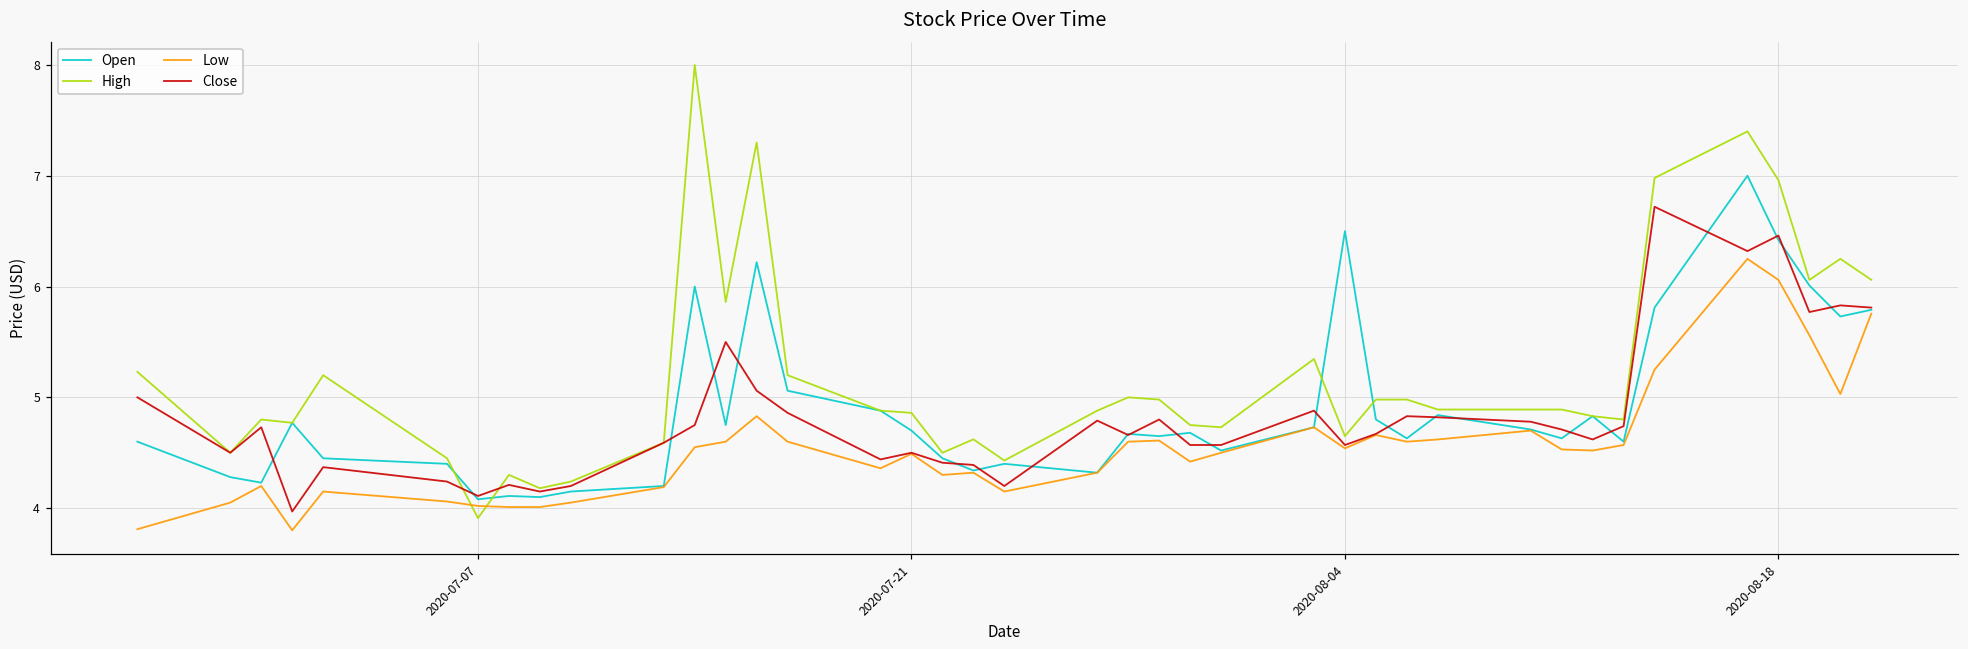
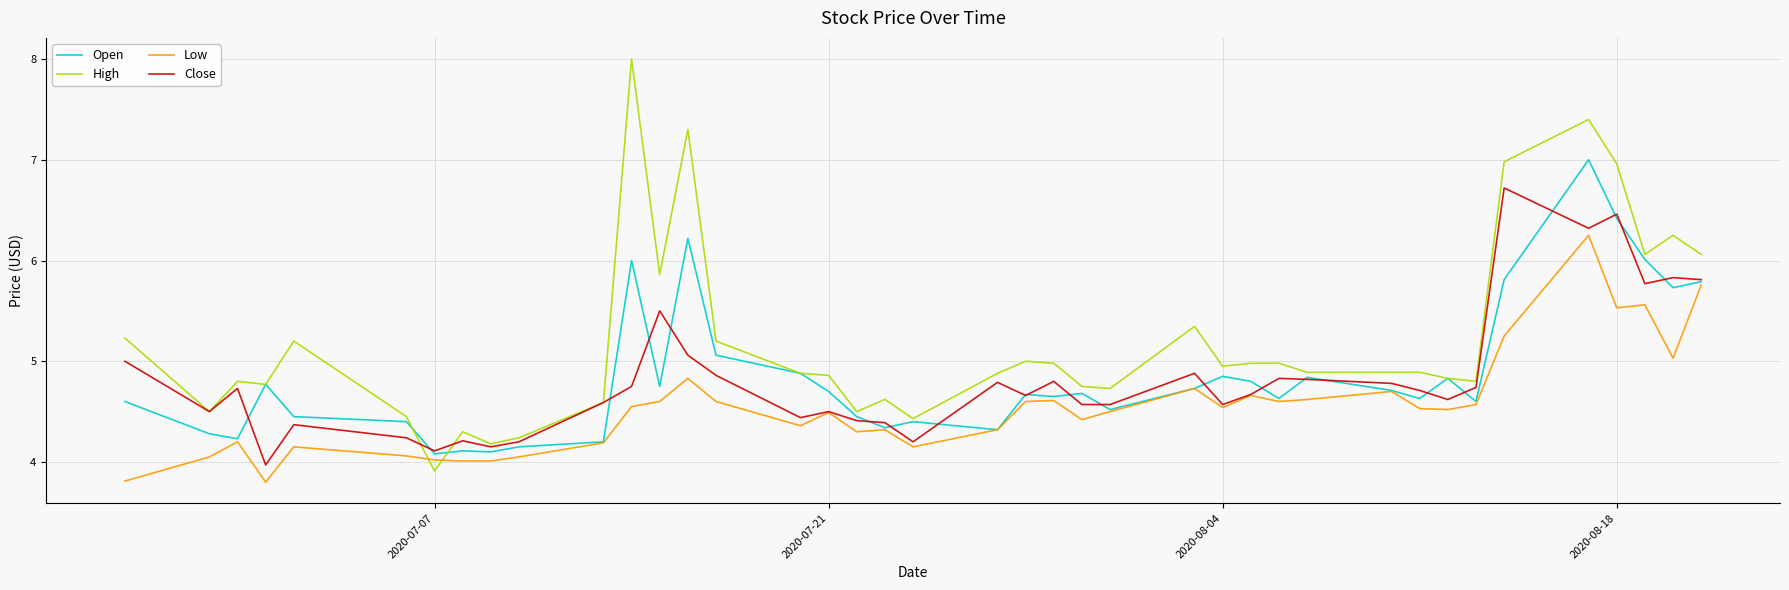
  {
    "Open": {
      "2020-07-07": 4.08,
      "2020-07-21": 4.70,
-     "2020-08-04": 6.50,
+     "2020-08-04": 4.85,
      "2020-08-18": 6.42
    },
    "High": {
      "2020-07-07": 3.91,
      "2020-07-21": 4.86,
-     "2020-08-04": 4.65,
+     "2020-08-04": 4.95,
      "2020-08-18": 6.96
    },
    "Low": {
      "2020-07-07": 4.02,
      "2020-08-04": 4.54,
-     "2020-08-18": 6.06
+     "2020-08-18": 5.53
    },
    "Close": {
      "2020-07-07": 4.11,
      "2020-08-04": 4.57,
      "2020-08-18": 6.46
    }
  }
